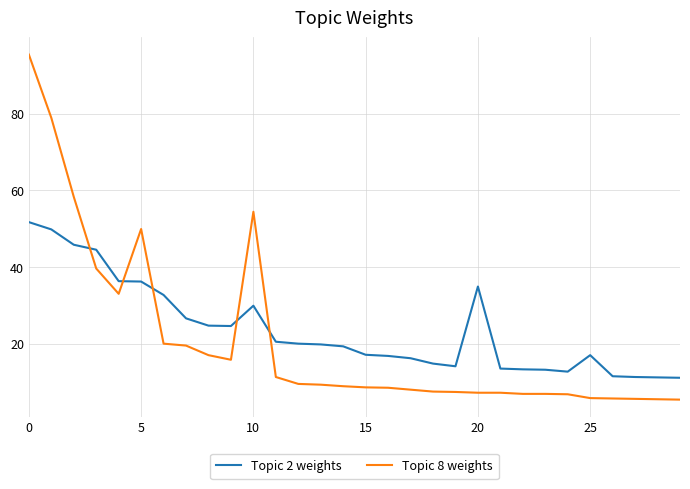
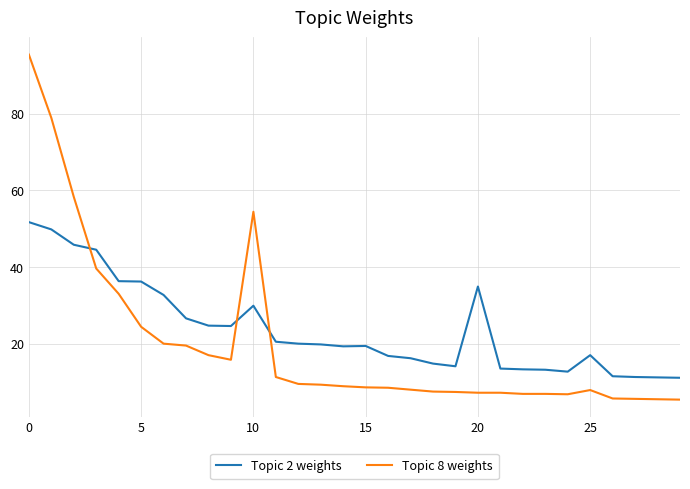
  {
    "Topic 2 weights": {
      "0": 52,
      "5": 36,
      "10": 30,
-     "15": 17,
+     "15": 19,
      "20": 35,
      "25": 17
    },
    "Topic 8 weights": {
      "0": 95,
-     "5": 50,
+     "5": 24,
      "10": 54,
      "15": 9,
      "20": 7,
-     "25": 6
+     "25": 8
    }
  }
